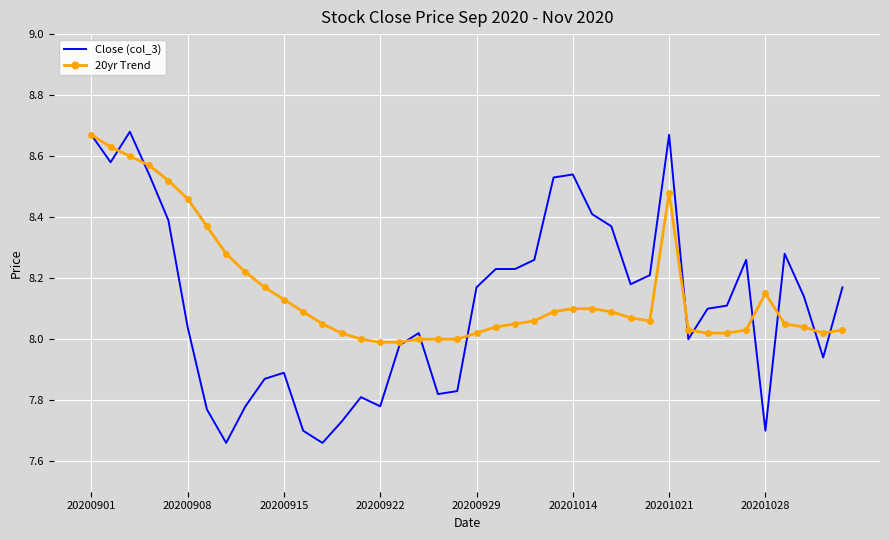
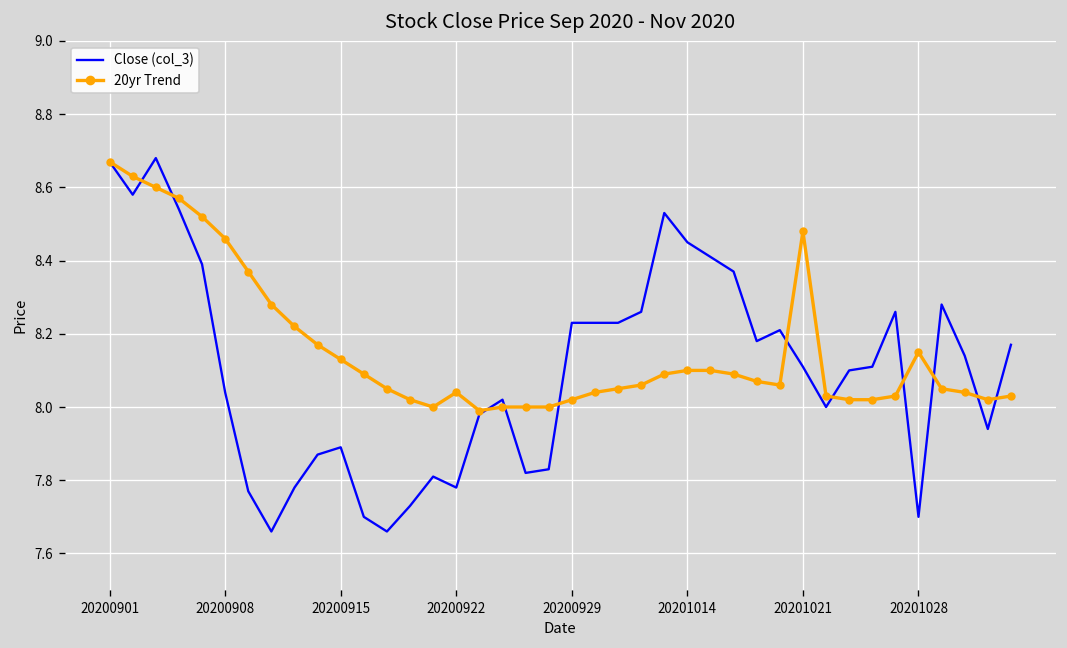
  {
    "Close (col_3)": {
      "20200908": 8.04,
      "20200915": 7.89,
      "20200922": 7.78,
-     "20200929": 8.17,
-     "20201014": 8.54,
-     "20201021": 8.67,
+     "20200929": 8.23,
+     "20201014": 8.45,
+     "20201021": 8.11,
      "20201028": 7.70
    },
    "20yr Trend": {
      "20200908": 8.46,
      "20200915": 8.13,
-     "20200922": 7.99,
+     "20200922": 8.04,
      "20200929": 8.02,
      "20201014": 8.10,
      "20201021": 8.48,
      "20201028": 8.15
    }
  }
